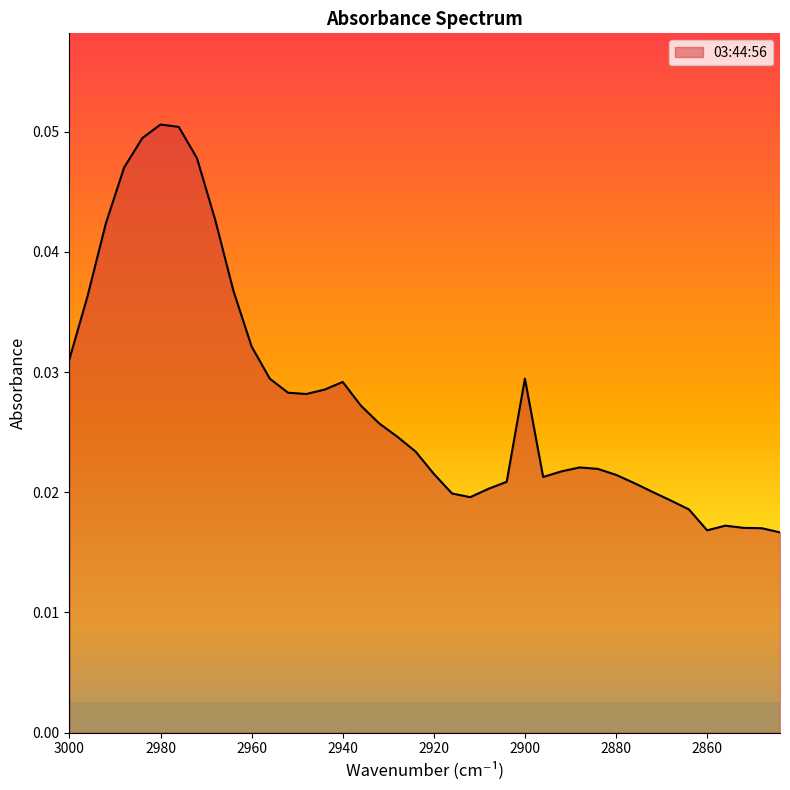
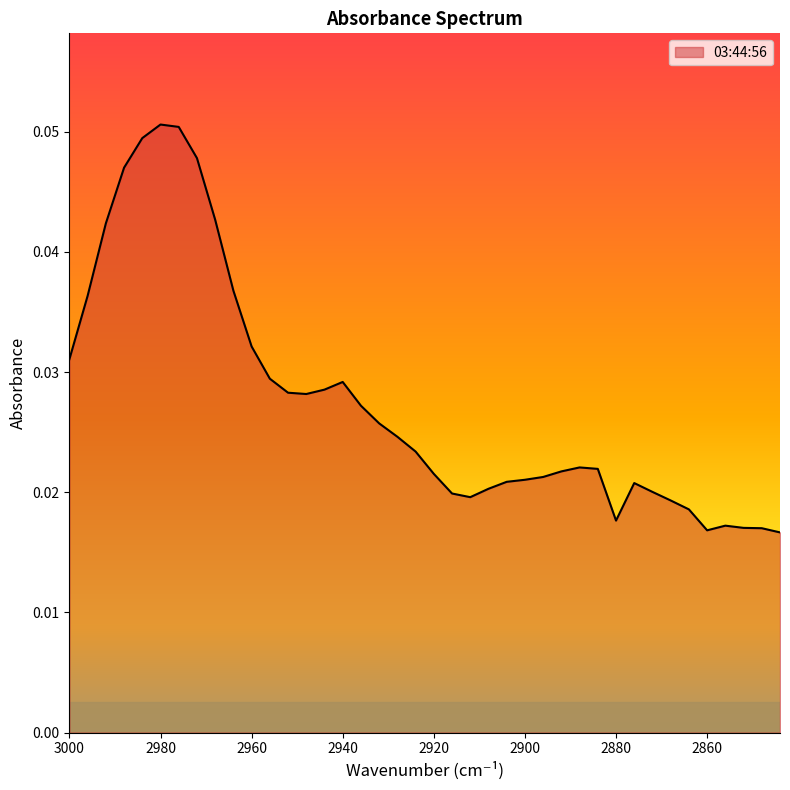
  {
    "3000": 0.0311,
    "2980": 0.0506,
    "2960": 0.0321,
    "2940": 0.0292,
    "2920": 0.0215,
-   "2900": 0.0295,
-   "2880": 0.0215,
+   "2900": 0.0210,
+   "2880": 0.0176,
    "2860": 0.0168
  }
